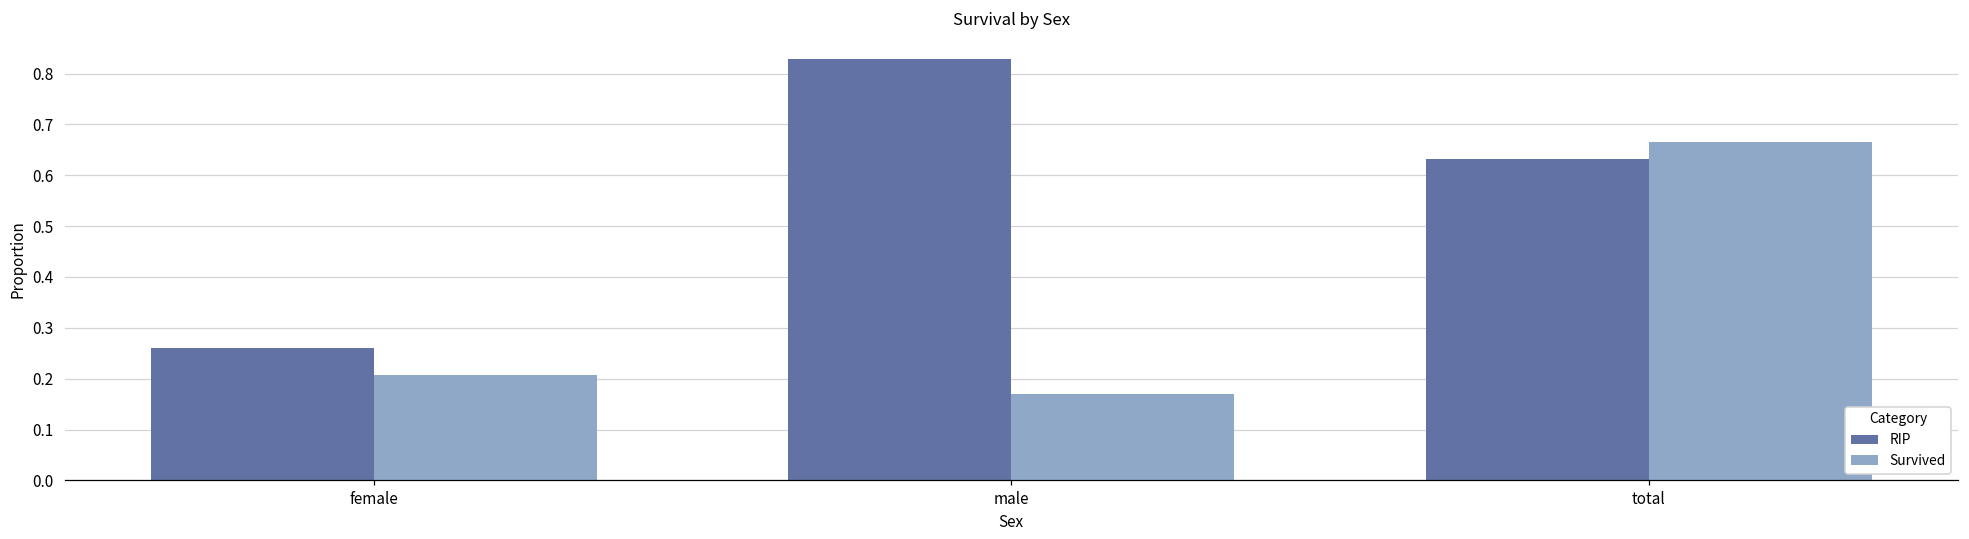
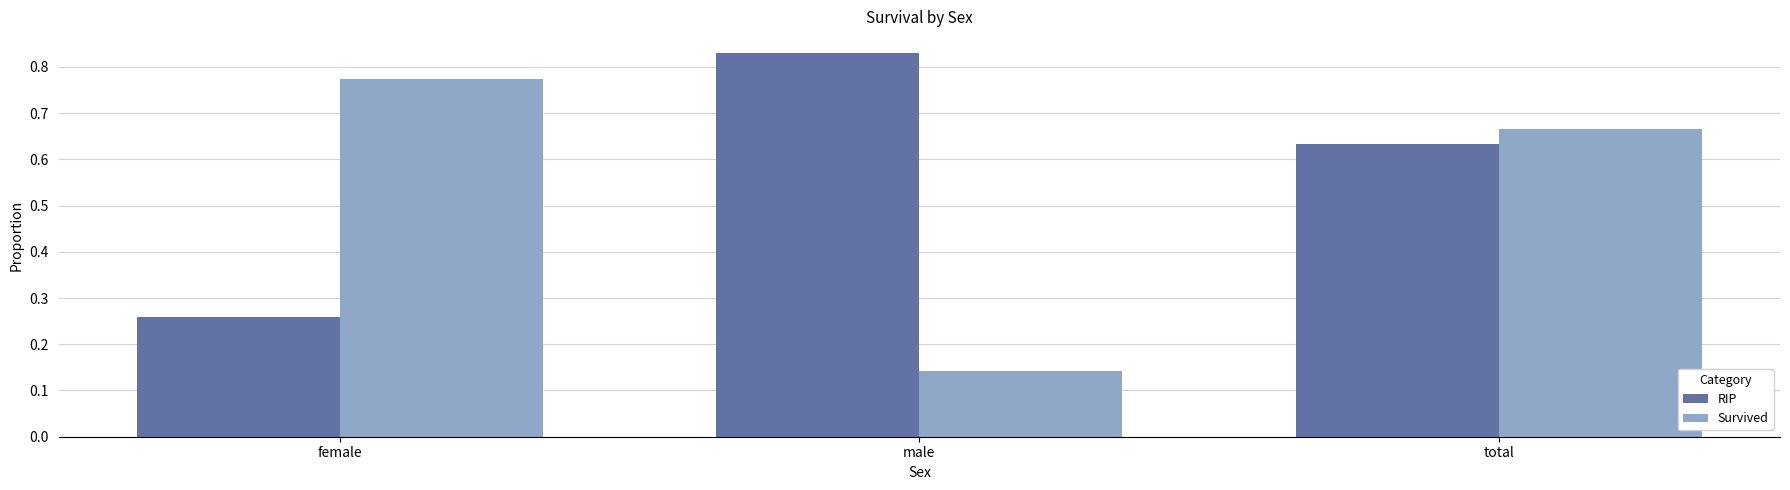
  {
    "RIP": {
      "female": 0.26,
      "male": 0.83,
      "total": 0.63
    },
    "Survived": {
-     "female": 0.21,
-     "male": 0.17,
+     "female": 0.77,
+     "male": 0.14,
      "total": 0.66
    }
  }
